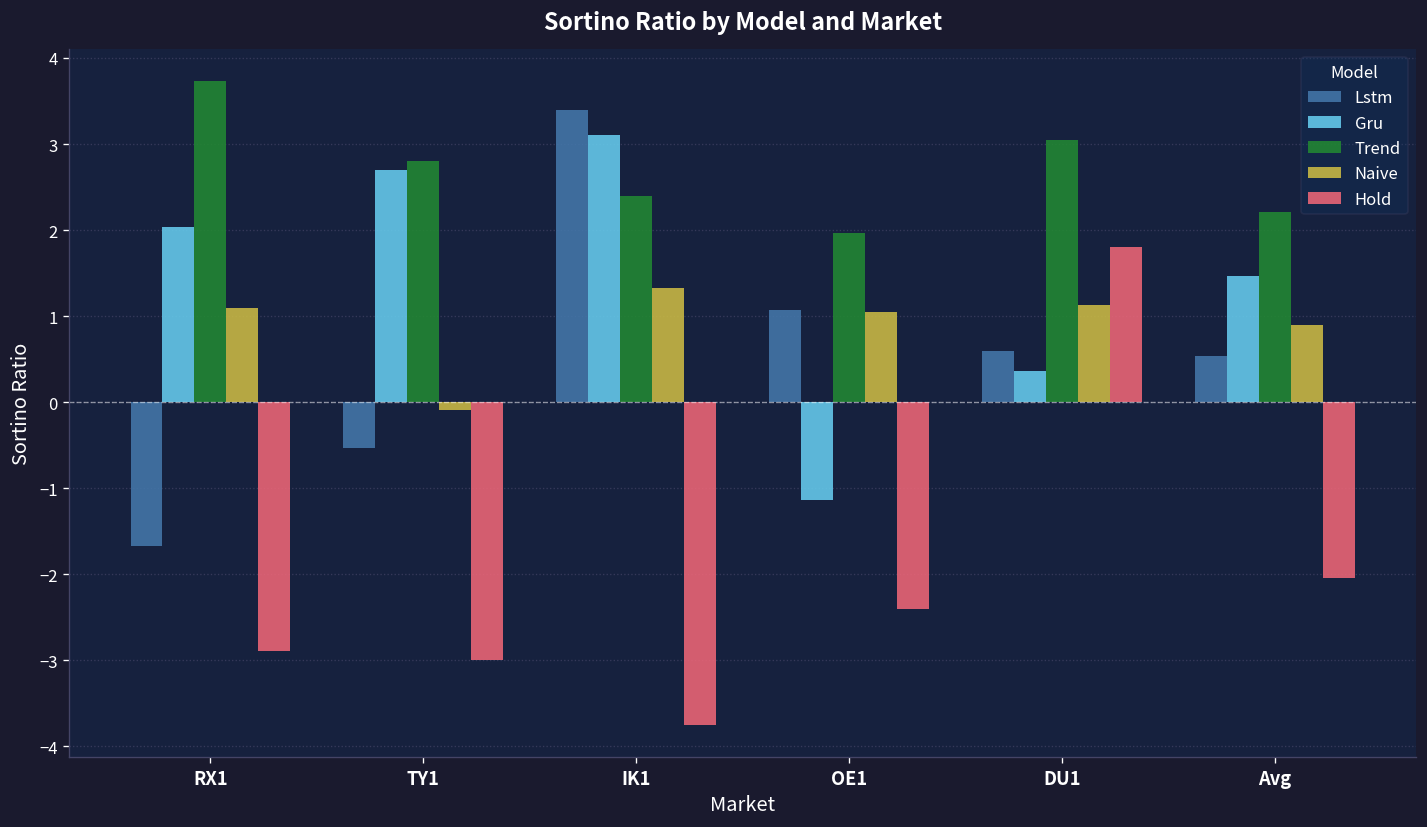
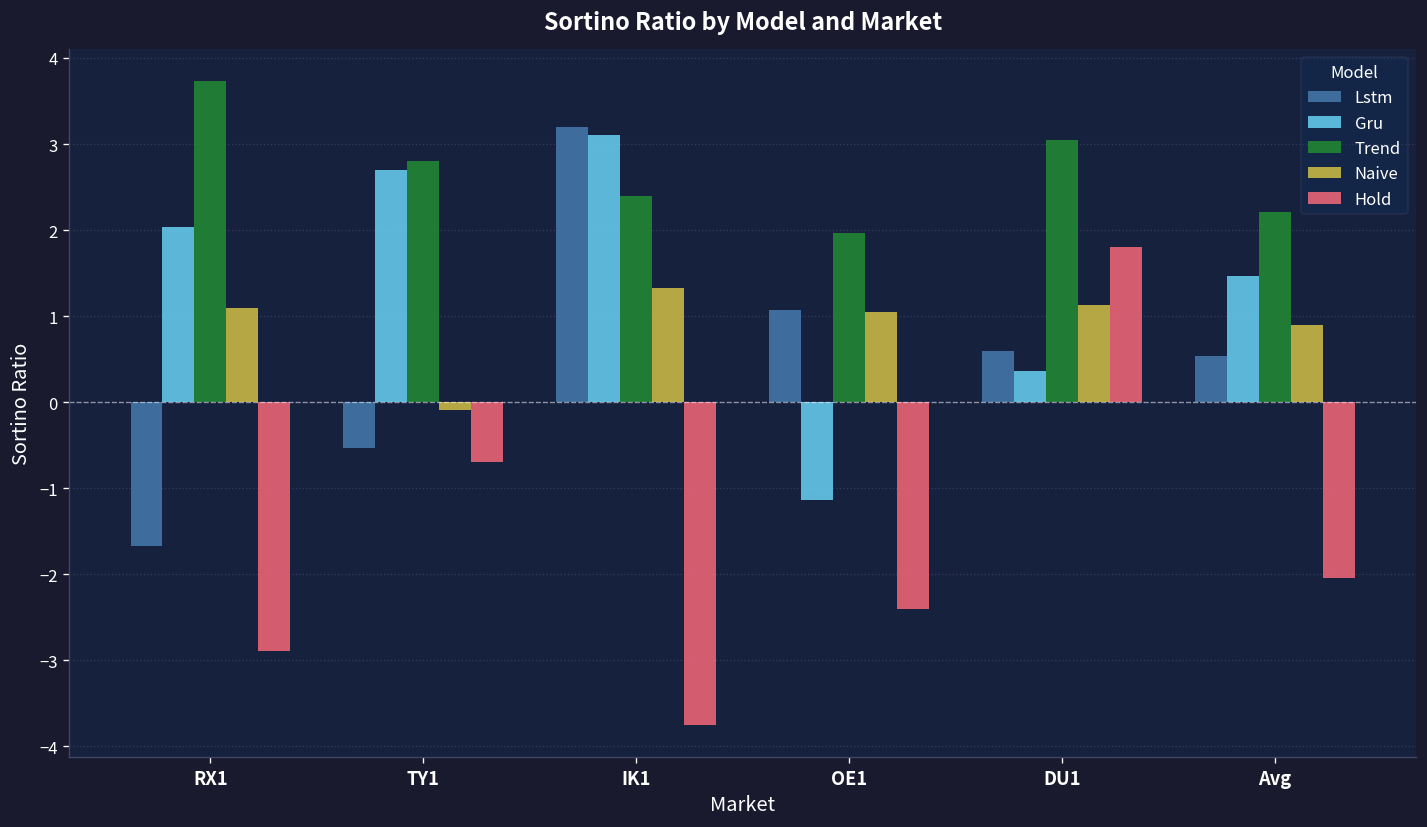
  {
    "Lstm": {
      "RX1": -1.7,
      "TY1": -0.5,
-     "IK1": 3.4,
+     "IK1": 3.2,
      "OE1": 1.1,
      "DU1": 0.6,
      "Avg": 0.5
    },
    "Gru": {
      "RX1": 2.0,
      "TY1": 2.7,
      "IK1": 3.1,
      "OE1": -1.1,
      "DU1": 0.4,
      "Avg": 1.5
    },
    "Trend": {
      "RX1": 3.7,
      "TY1": 2.8,
      "IK1": 2.4,
      "OE1": 2.0,
      "DU1": 3.1,
      "Avg": 2.2
    },
    "Naive": {
      "RX1": 1.1,
      "TY1": -0.1,
      "IK1": 1.3,
      "OE1": 1.1,
      "DU1": 1.1,
      "Avg": 0.9
    },
    "Hold": {
      "RX1": -2.9,
-     "TY1": -3.0,
+     "TY1": -0.7,
      "IK1": -3.8,
      "OE1": -2.4,
      "DU1": 1.8,
      "Avg": -2.0
    }
  }
